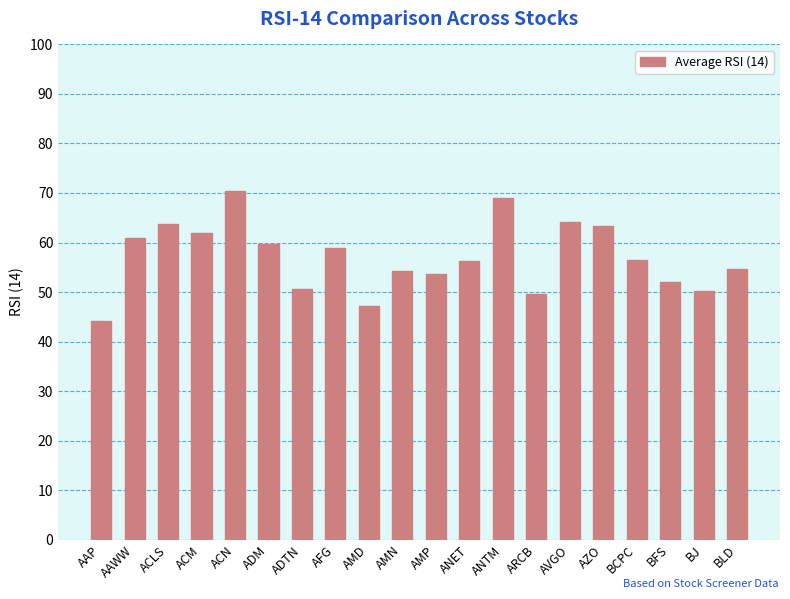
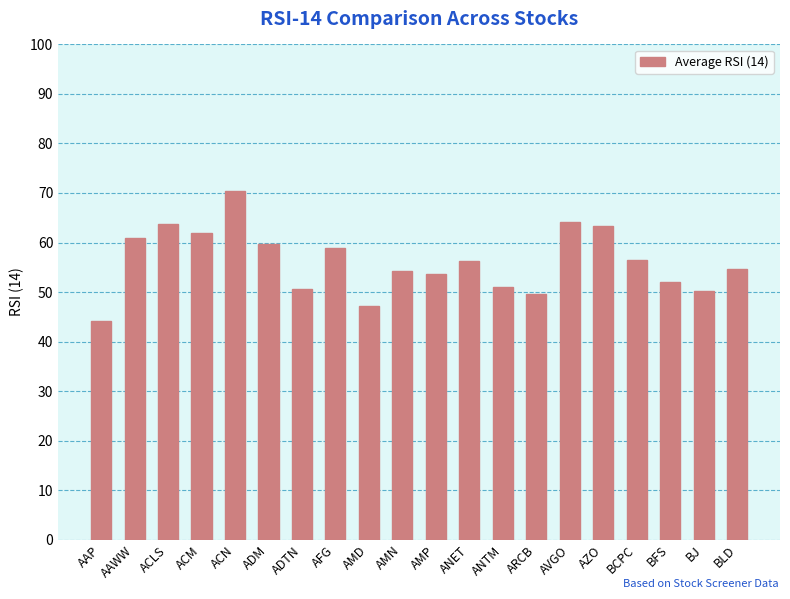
  {
    "AAP": 44,
    "AAWW": 61,
    "ACLS": 64,
    "ACM": 62,
    "ACN": 70,
    "ADM": 60,
    "ADTN": 51,
    "AFG": 59,
    "AMD": 47,
    "AMN": 54,
    "AMP": 54,
    "ANET": 56,
-   "ANTM": 69,
+   "ANTM": 51,
    "ARCB": 50,
    "AVGO": 64,
    "AZO": 63,
    "BCPC": 57,
    "BFS": 52,
    "BJ": 50,
    "BLD": 55
  }
